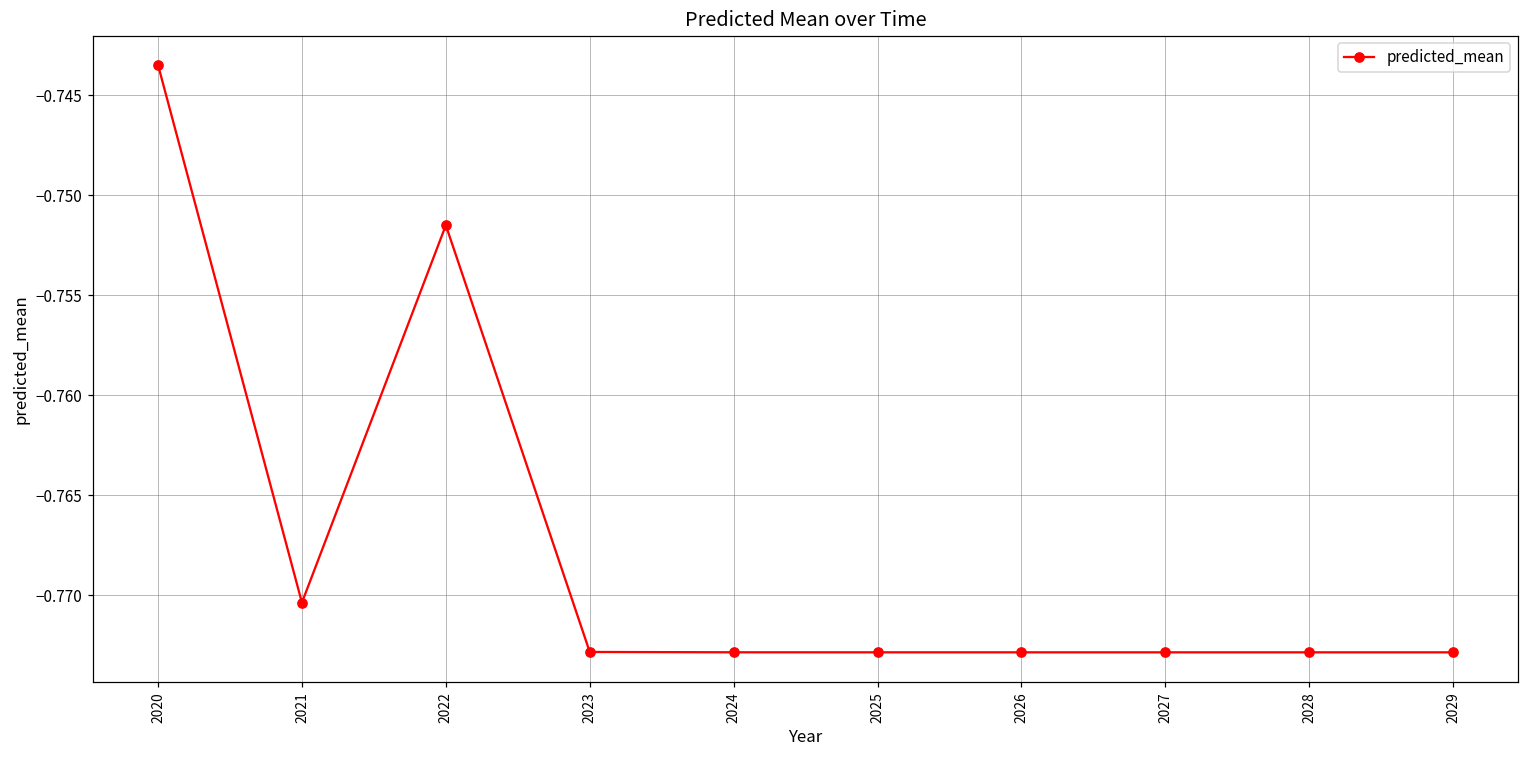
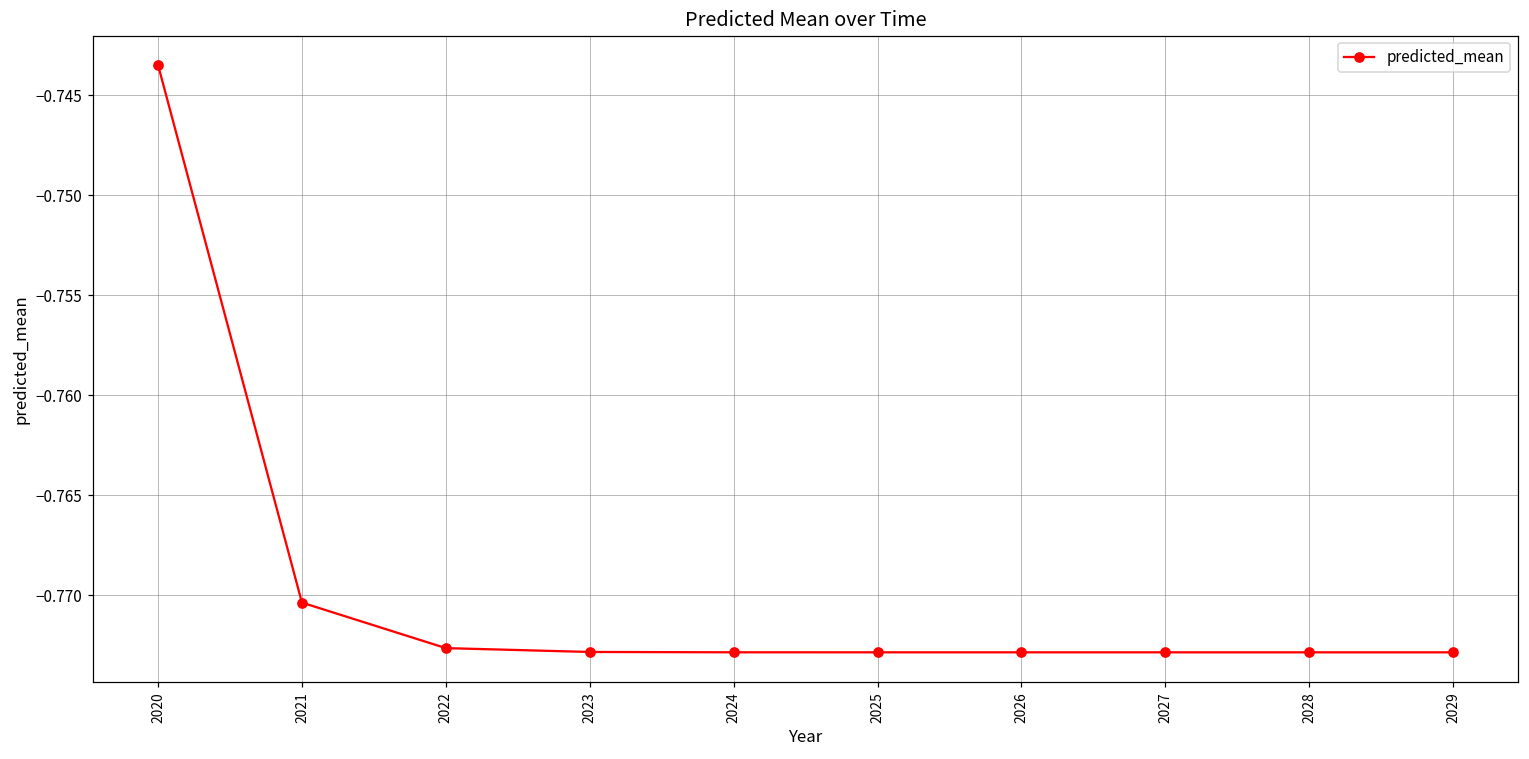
  {
    "2020": -0.7435,
    "2021": -0.7704,
-   "2022": -0.7515,
+   "2022": -0.7726,
    "2023": -0.7728,
    "2024": -0.7729,
    "2025": -0.7729,
    "2026": -0.7729,
    "2027": -0.7729,
    "2028": -0.7729,
    "2029": -0.7729
  }
